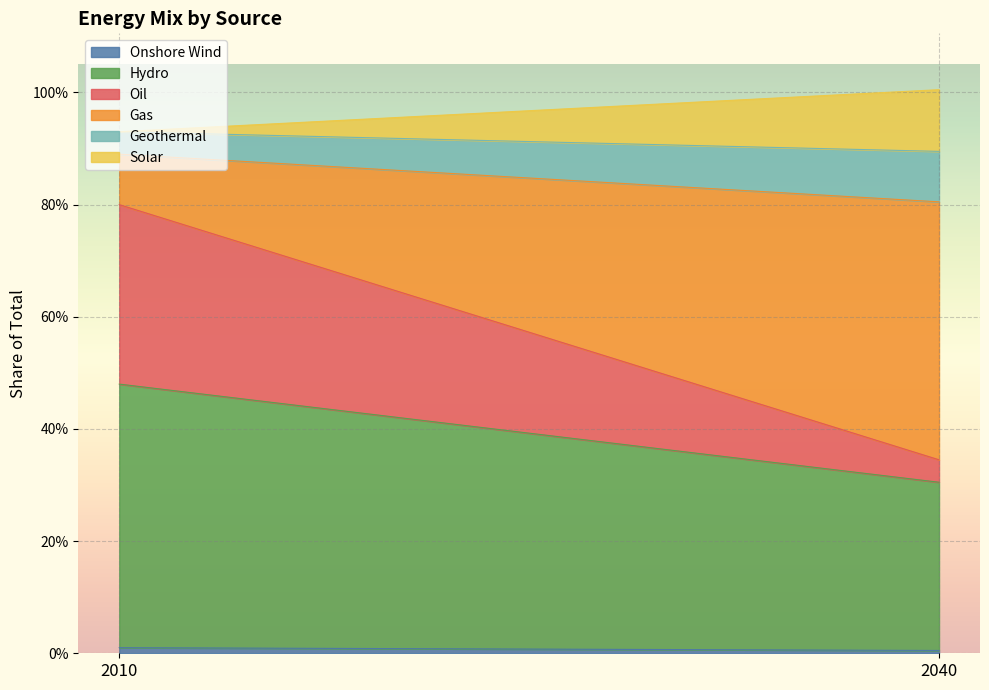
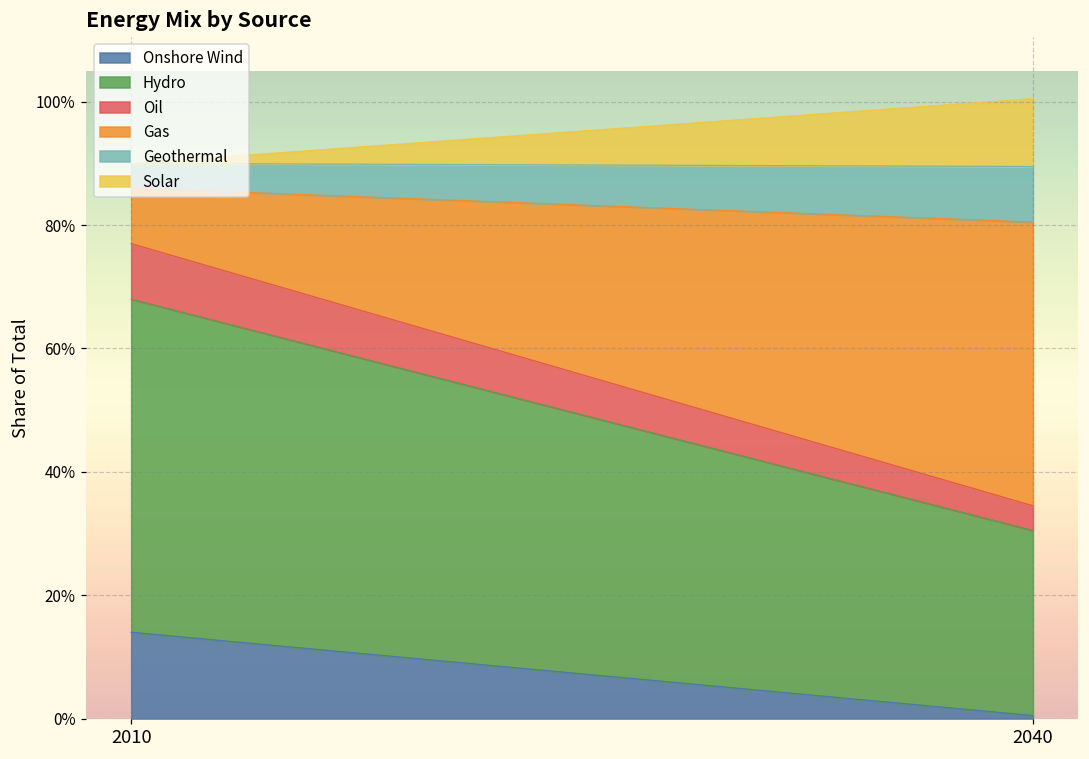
  {
    "Onshore Wind": {
-     "2010": "1%",
+     "2010": "14%",
      "2040": "1%"
    },
    "Hydro": {
-     "2010": "47%",
+     "2010": "54%",
      "2040": "30%"
    },
    "Oil": {
-     "2010": "32%",
+     "2010": "9%",
      "2040": "4%"
    },
    "Gas": {
      "2040": "46%"
    },
    "Geothermal": {
      "2040": "9%"
    },
    "Solar": {
      "2040": "11%"
    }
  }
